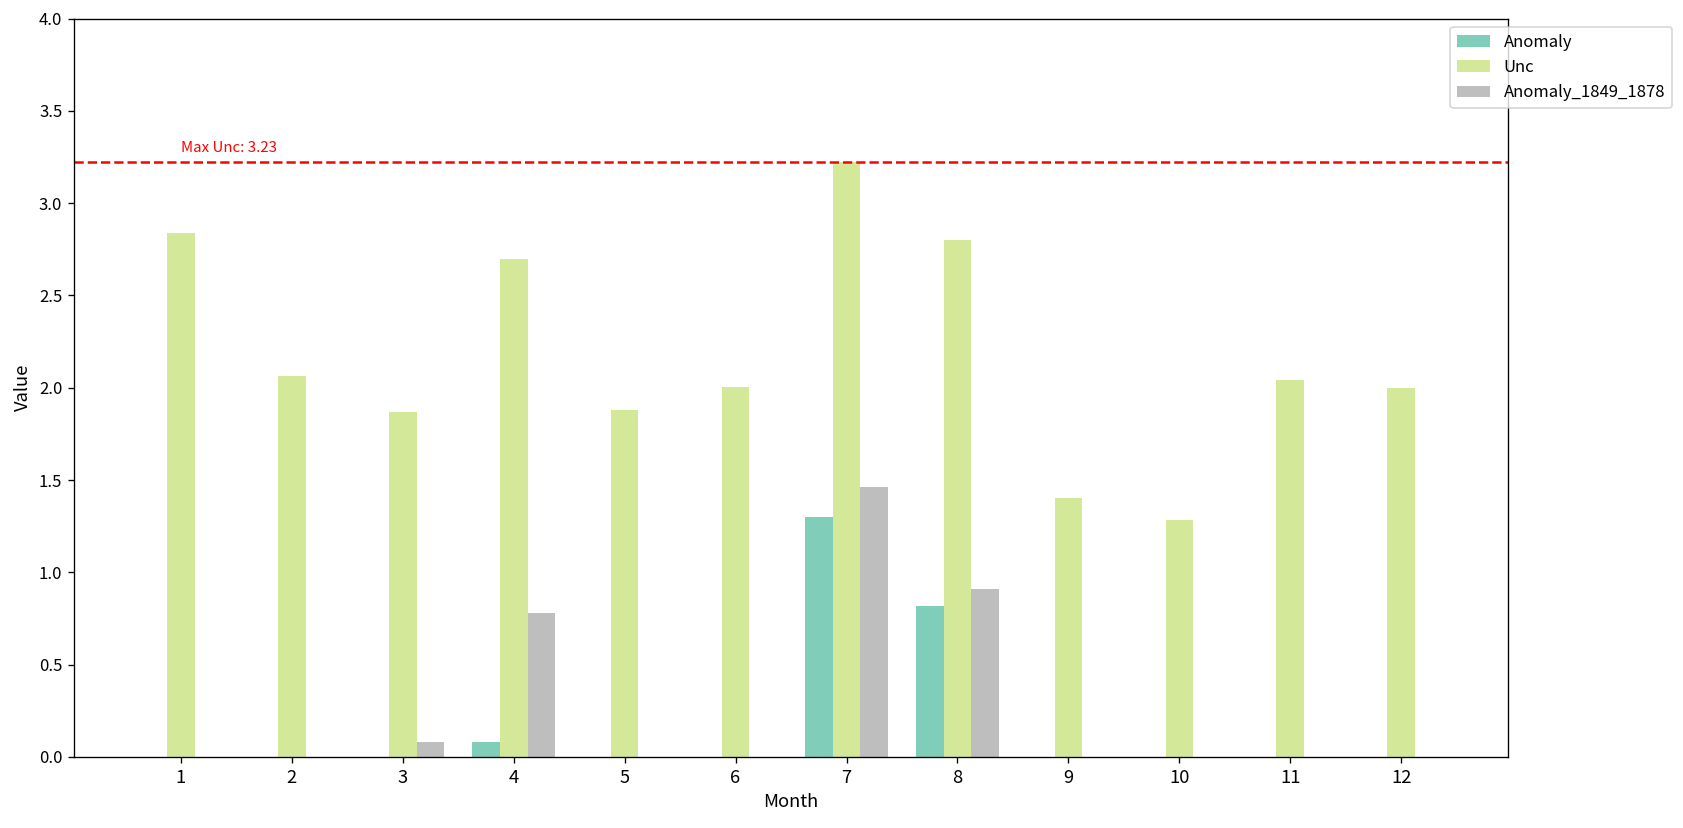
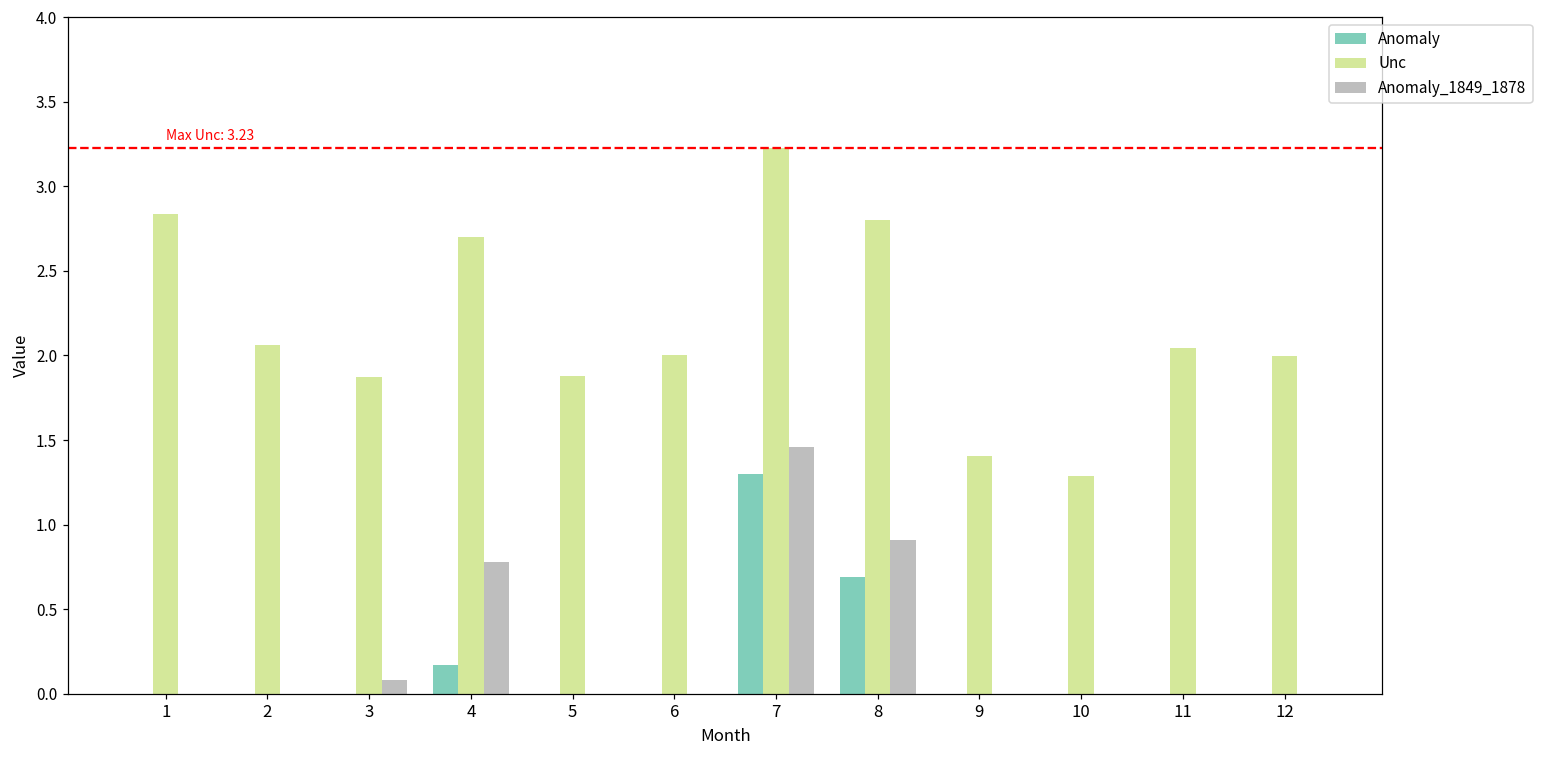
  {
    "Anomaly": {
-     "4": 0.08,
+     "4": 0.17,
      "7": 1.30,
-     "8": 0.82
+     "8": 0.69
    }
  }
